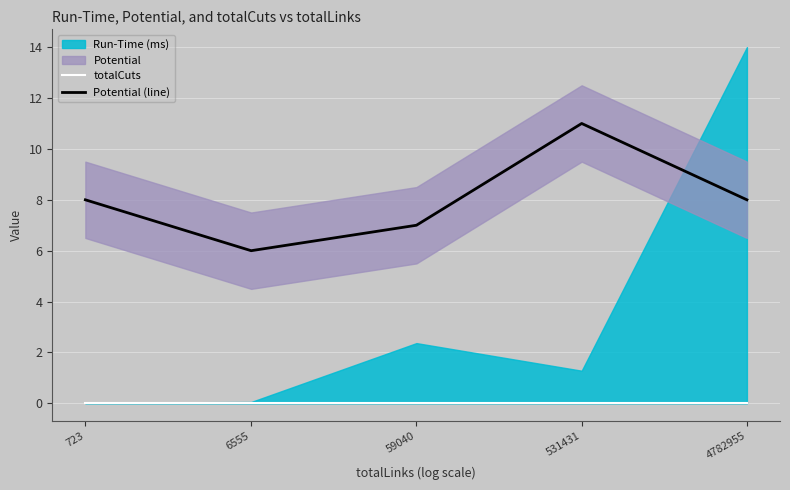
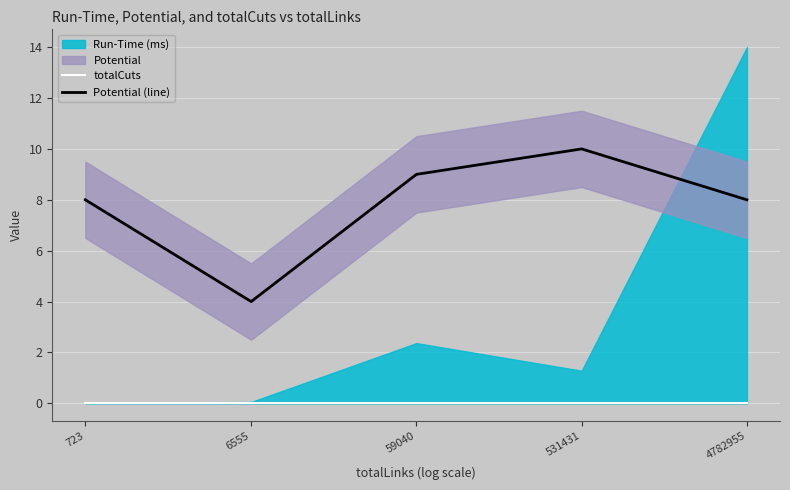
  {
    "totalCuts": {
      "59040": 0,
      "531431": 0,
      "4782955": 0
    },
    "Run-Time (ms)": {
      "59040": 2.4,
      "531431": 1.3,
      "4782955": 14
    },
    "Potential (line)": {
      "723": 8,
-     "6555": 6,
-     "59040": 7,
-     "531431": 11,
+     "6555": 4,
+     "59040": 9,
+     "531431": 10,
      "4782955": 8
    }
  }
